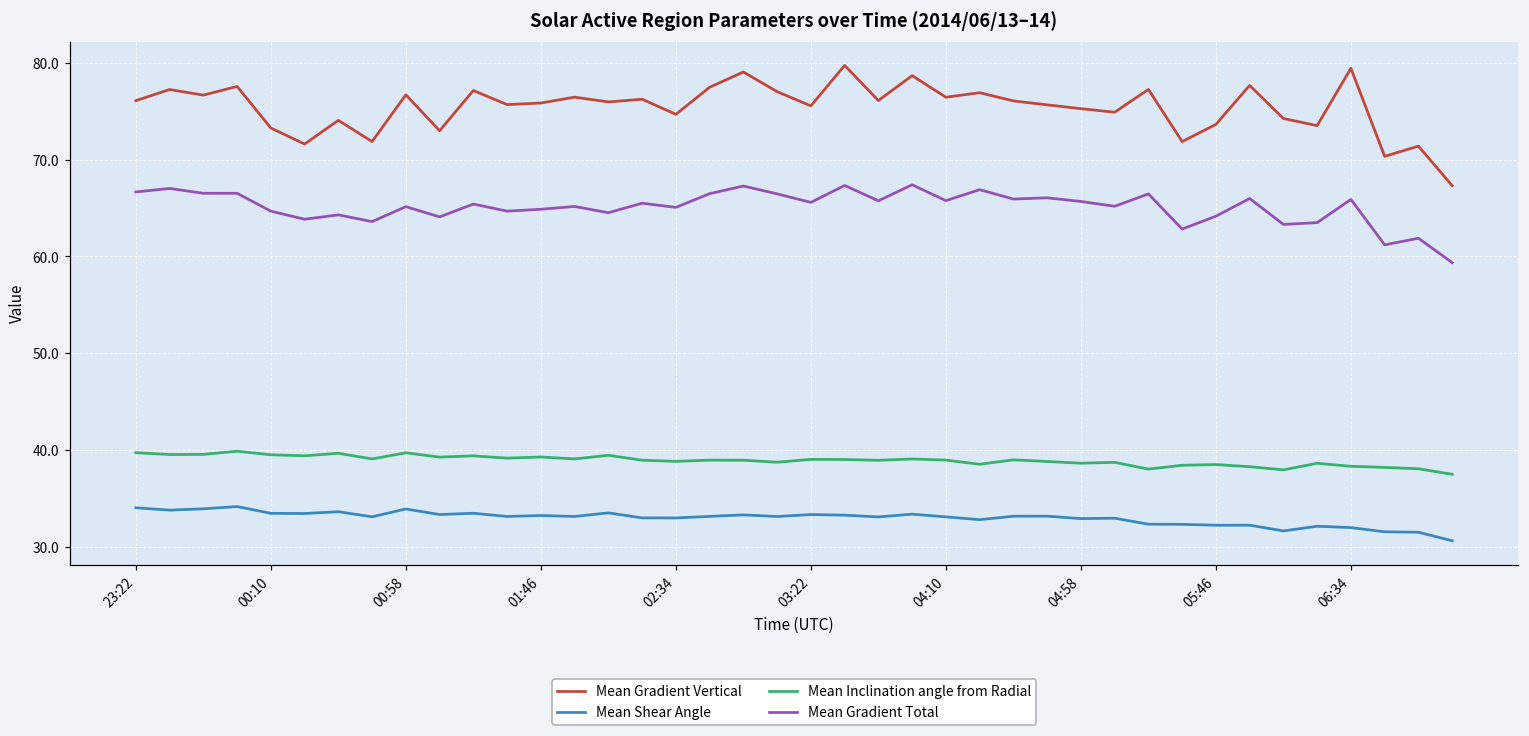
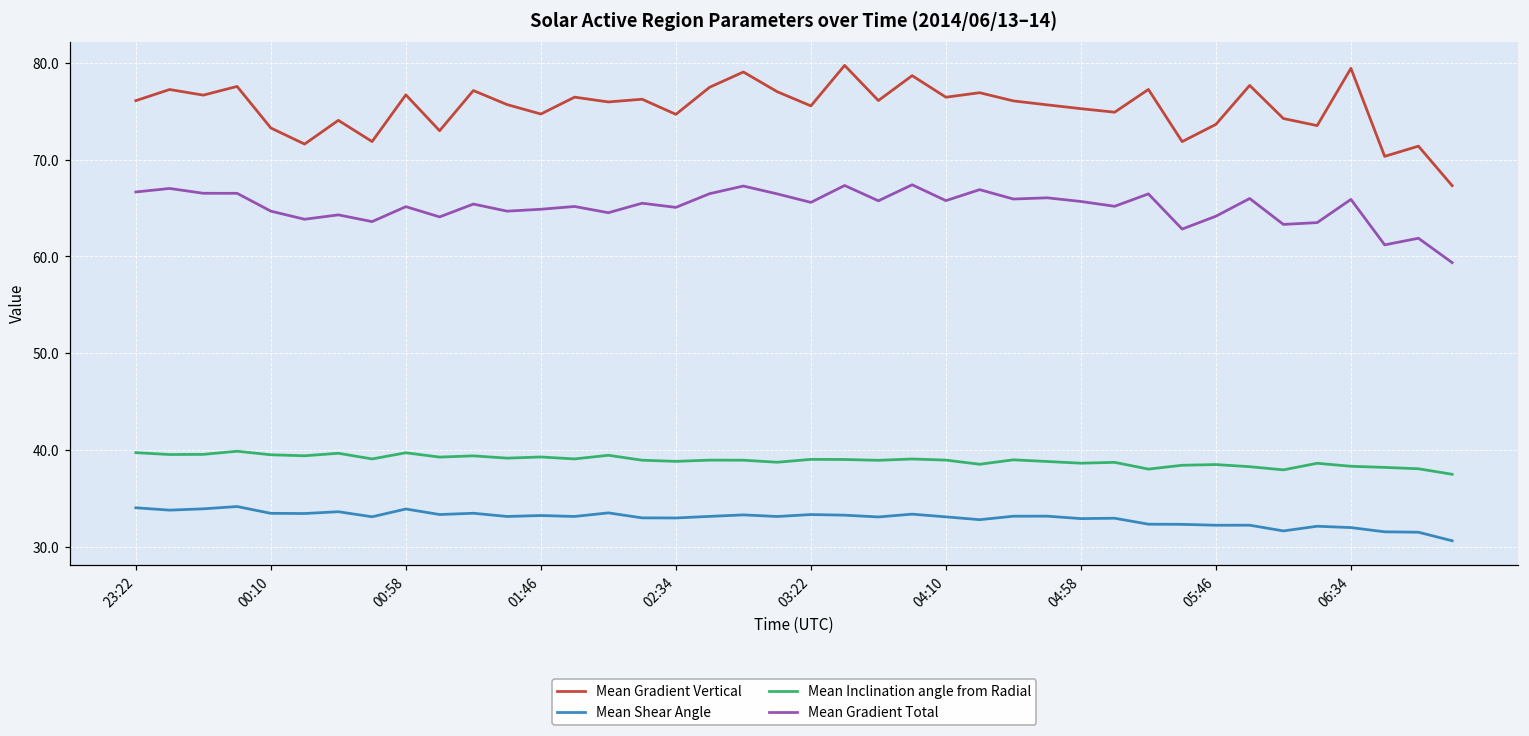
  {
    "Mean Gradient Vertical": {
      "23:22": 76,
      "00:10": 73,
      "00:58": 77,
-     "01:46": 76,
+     "01:46": 75,
      "02:34": 75,
      "03:22": 76,
      "04:10": 76,
      "04:58": 75,
      "05:46": 74,
      "06:34": 79
    },
    "Mean Shear Angle": {
      "23:22": 34,
      "00:10": 33,
      "00:58": 34,
      "01:46": 33,
      "02:34": 33,
      "03:22": 33,
      "04:10": 33,
      "04:58": 33,
      "05:46": 32,
      "06:34": 32
    },
    "Mean Inclination angle from Radial": {
      "23:22": 40,
      "00:10": 39,
      "00:58": 40,
      "01:46": 39,
      "02:34": 39,
      "03:22": 39,
      "04:10": 39,
      "04:58": 39,
      "05:46": 38,
      "06:34": 38
    },
    "Mean Gradient Total": {
      "23:22": 67,
      "00:10": 65,
      "00:58": 65,
      "01:46": 65,
      "02:34": 65,
      "03:22": 66,
      "04:10": 66,
      "04:58": 66,
      "05:46": 64,
      "06:34": 66
    }
  }
